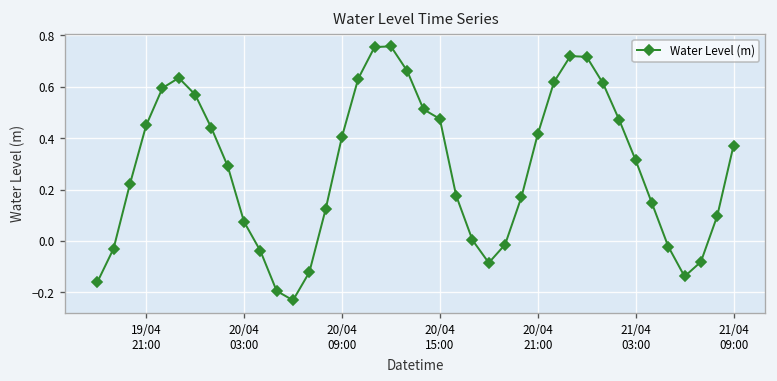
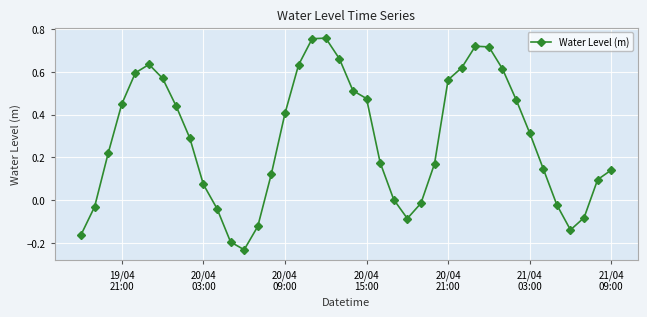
  {
    "19/04 21:00": 0.45,
    "20/04 03:00": 0.07,
    "20/04 09:00": 0.41,
    "20/04 15:00": 0.48,
-   "20/04 21:00": 0.42,
+   "20/04 21:00": 0.56,
    "21/04 03:00": 0.31,
-   "21/04 09:00": 0.37
+   "21/04 09:00": 0.14
  }
